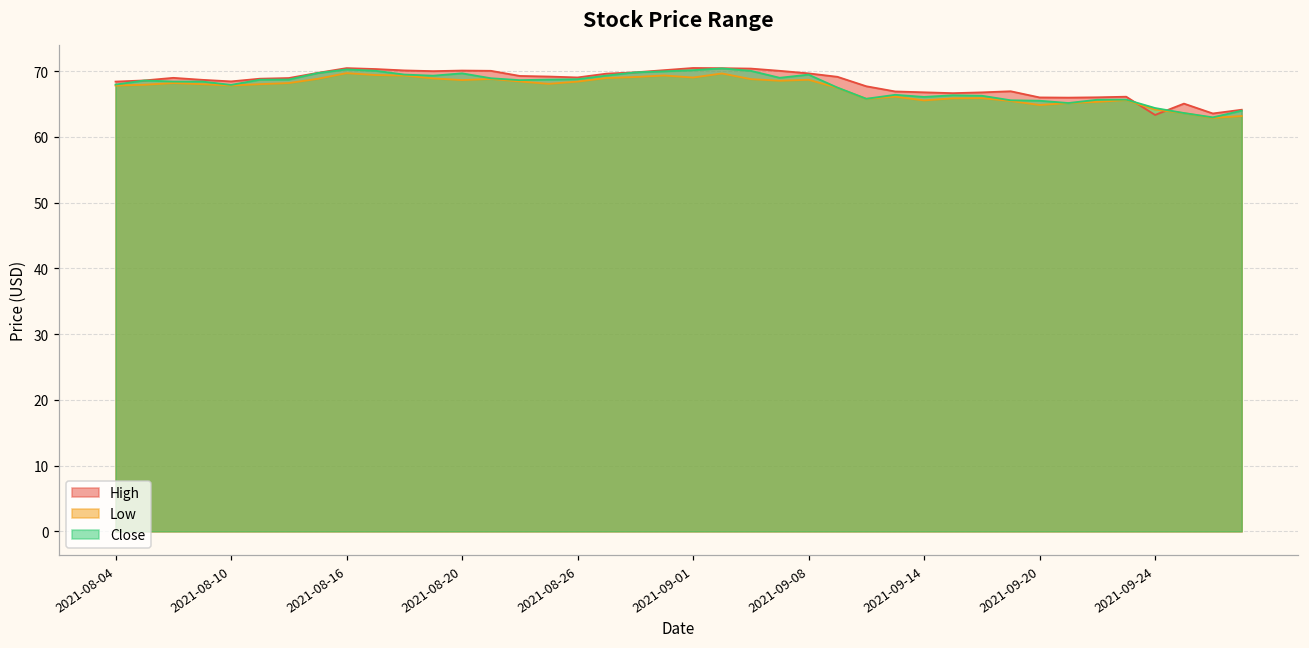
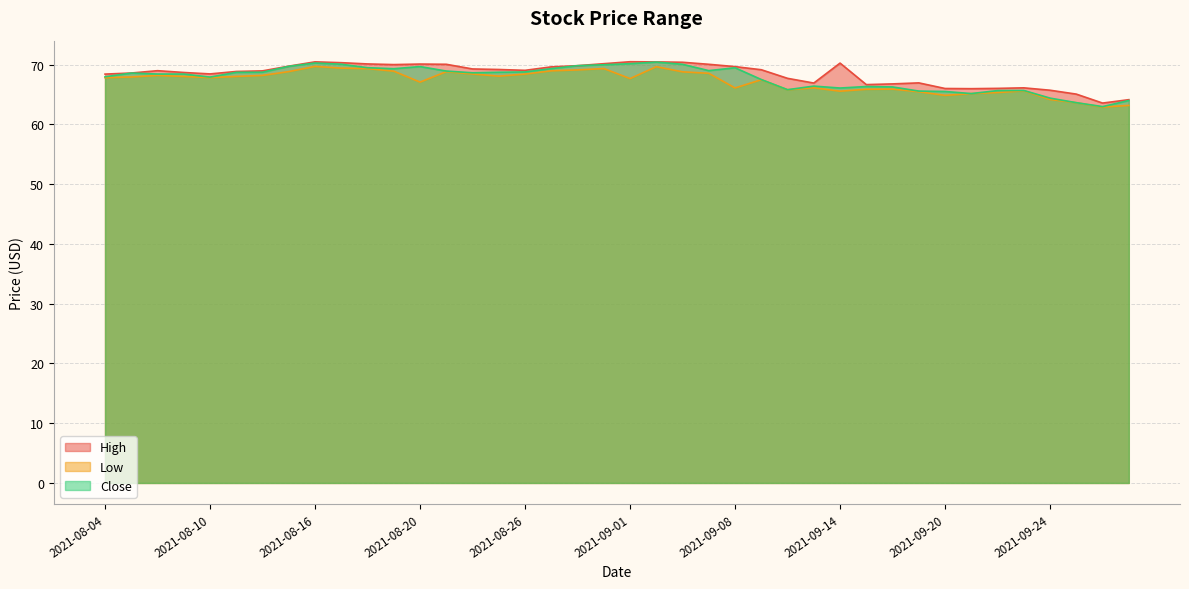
  {
    "High": {
      "2021-08-04": 68,
      "2021-08-10": 68,
-     "2021-09-14": 67,
+     "2021-09-14": 70,
      "2021-09-20": 66,
-     "2021-09-24": 63
+     "2021-09-24": 66
    },
    "Low": {
      "2021-08-16": 70,
-     "2021-08-20": 69,
-     "2021-09-01": 69,
-     "2021-09-08": 69,
+     "2021-08-20": 67,
+     "2021-09-01": 68,
+     "2021-09-08": 66,
      "2021-09-14": 66,
      "2021-09-20": 65
    },
    "Close": {
      "2021-09-14": 66,
      "2021-09-20": 66
    }
  }
